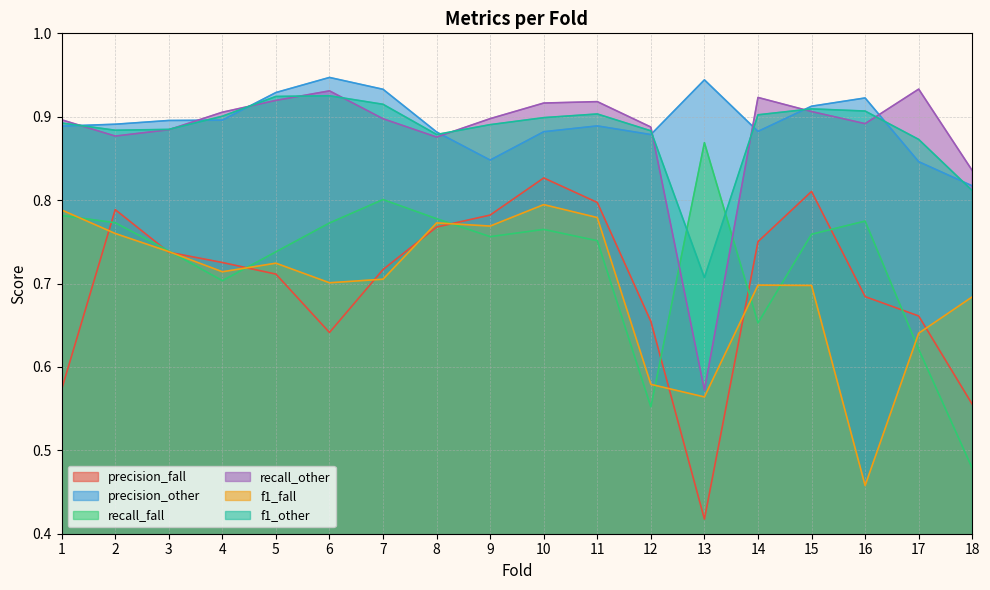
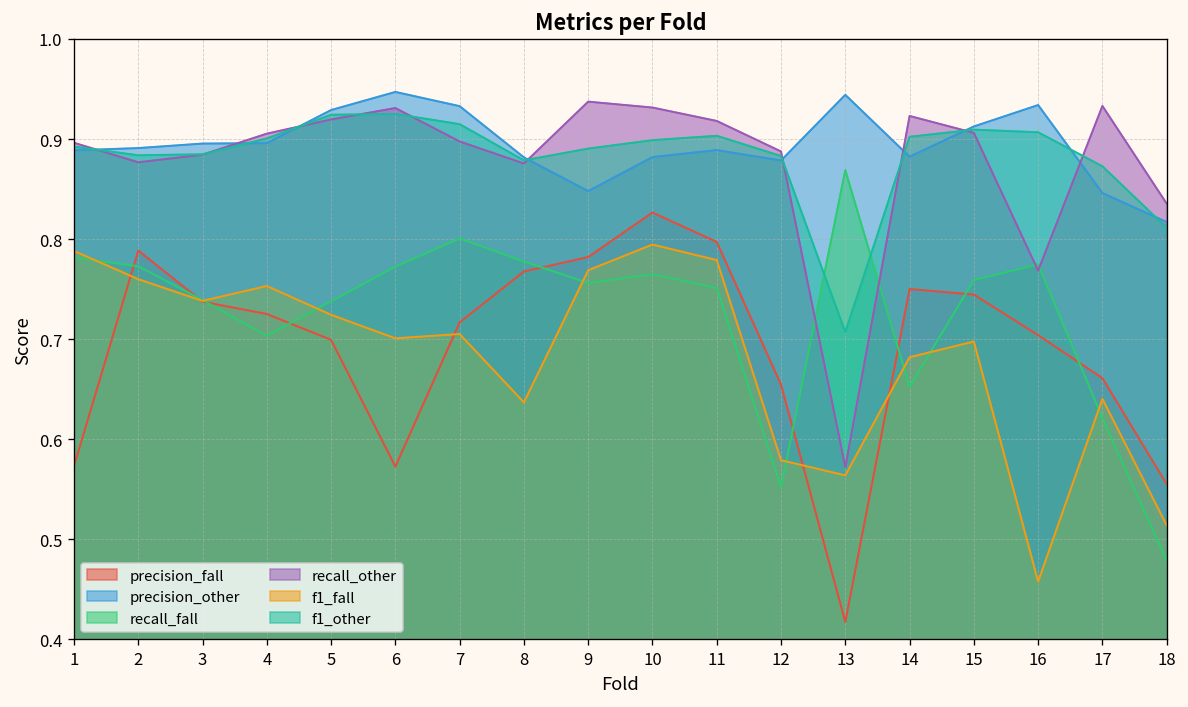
  {
    "precision_fall": {
      "1": 0.57,
      "2": 0.79,
      "4": 0.73,
-     "5": 0.71,
-     "6": 0.64,
+     "5": 0.70,
+     "6": 0.57,
      "7": 0.72,
      "8": 0.77,
      "9": 0.78,
      "10": 0.83,
      "11": 0.80,
      "12": 0.65,
      "13": 0.42,
      "14": 0.75,
-     "15": 0.81,
-     "16": 0.68,
+     "15": 0.74,
+     "16": 0.70,
      "17": 0.66,
      "18": 0.56
    },
    "precision_other": {
      "1": 0.89,
      "2": 0.89,
      "3": 0.90,
      "4": 0.90,
      "5": 0.93,
      "6": 0.95,
      "7": 0.93,
      "9": 0.85,
      "10": 0.88,
      "11": 0.89,
      "12": 0.88,
      "13": 0.94,
      "14": 0.88,
      "15": 0.91,
-     "16": 0.92,
+     "16": 0.93,
      "17": 0.85,
      "18": 0.82
    },
    "recall_other": {
      "1": 0.90,
      "2": 0.88,
      "4": 0.91,
      "5": 0.92,
      "6": 0.93,
      "7": 0.90,
      "8": 0.88,
-     "9": 0.90,
-     "10": 0.92,
+     "9": 0.94,
+     "10": 0.93,
      "11": 0.92,
      "12": 0.89,
      "13": 0.57,
      "14": 0.92,
      "15": 0.91,
-     "16": 0.89,
+     "16": 0.77,
      "17": 0.93,
      "18": 0.84
    },
    "f1_fall": {
      "1": 0.79,
      "2": 0.76,
-     "4": 0.71,
+     "4": 0.75,
      "5": 0.72,
      "6": 0.70,
      "7": 0.71,
-     "8": 0.77,
+     "8": 0.64,
      "9": 0.77,
      "10": 0.79,
      "11": 0.78,
      "12": 0.58,
      "13": 0.56,
-     "14": 0.70,
+     "14": 0.68,
      "15": 0.70,
      "16": 0.46,
      "17": 0.64,
-     "18": 0.68
+     "18": 0.51
    }
  }
